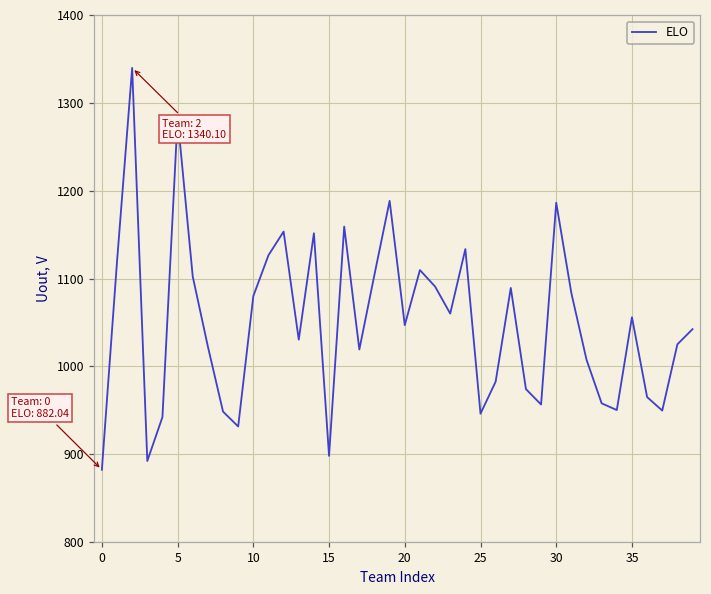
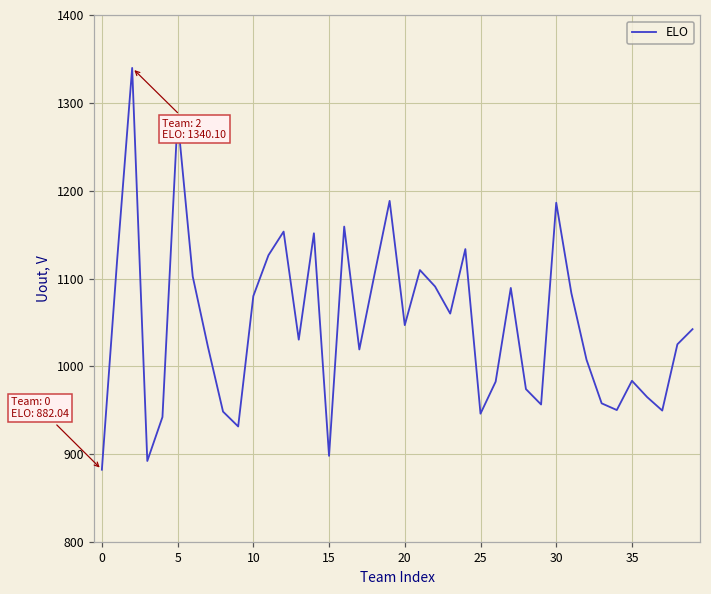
  {
    "10": 1080,
    "15": 900,
    "20": 1050,
    "25": 950,
    "30": 1190,
-   "35": 1060
+   "35": 980
  }
